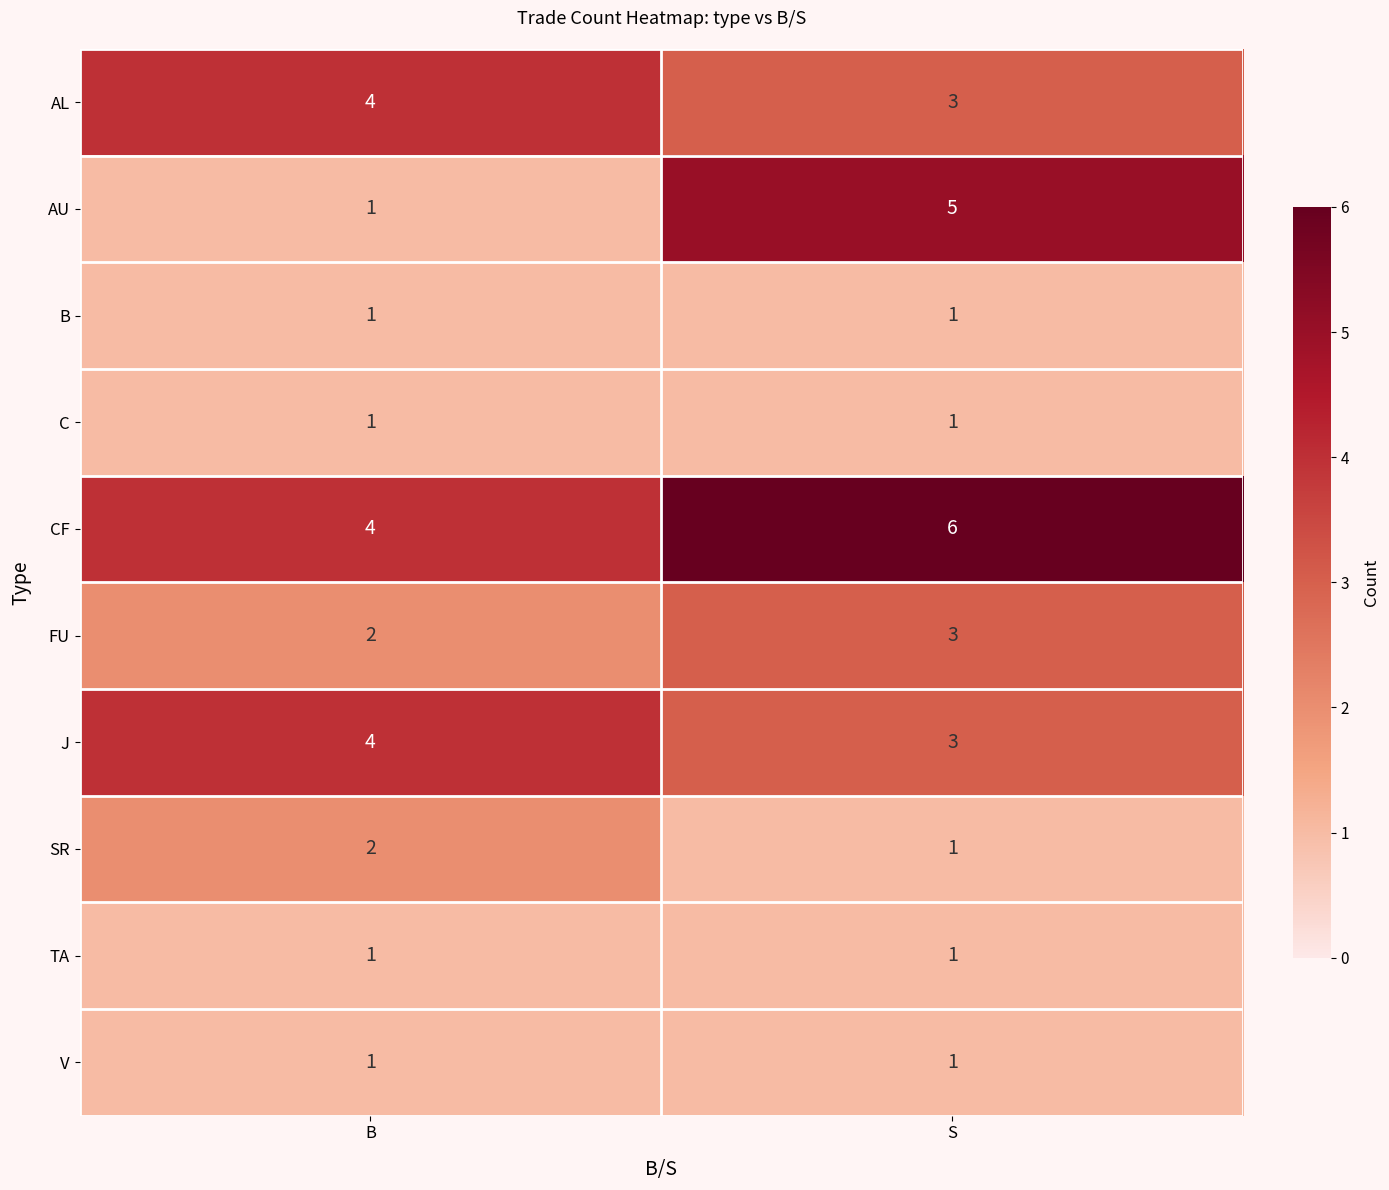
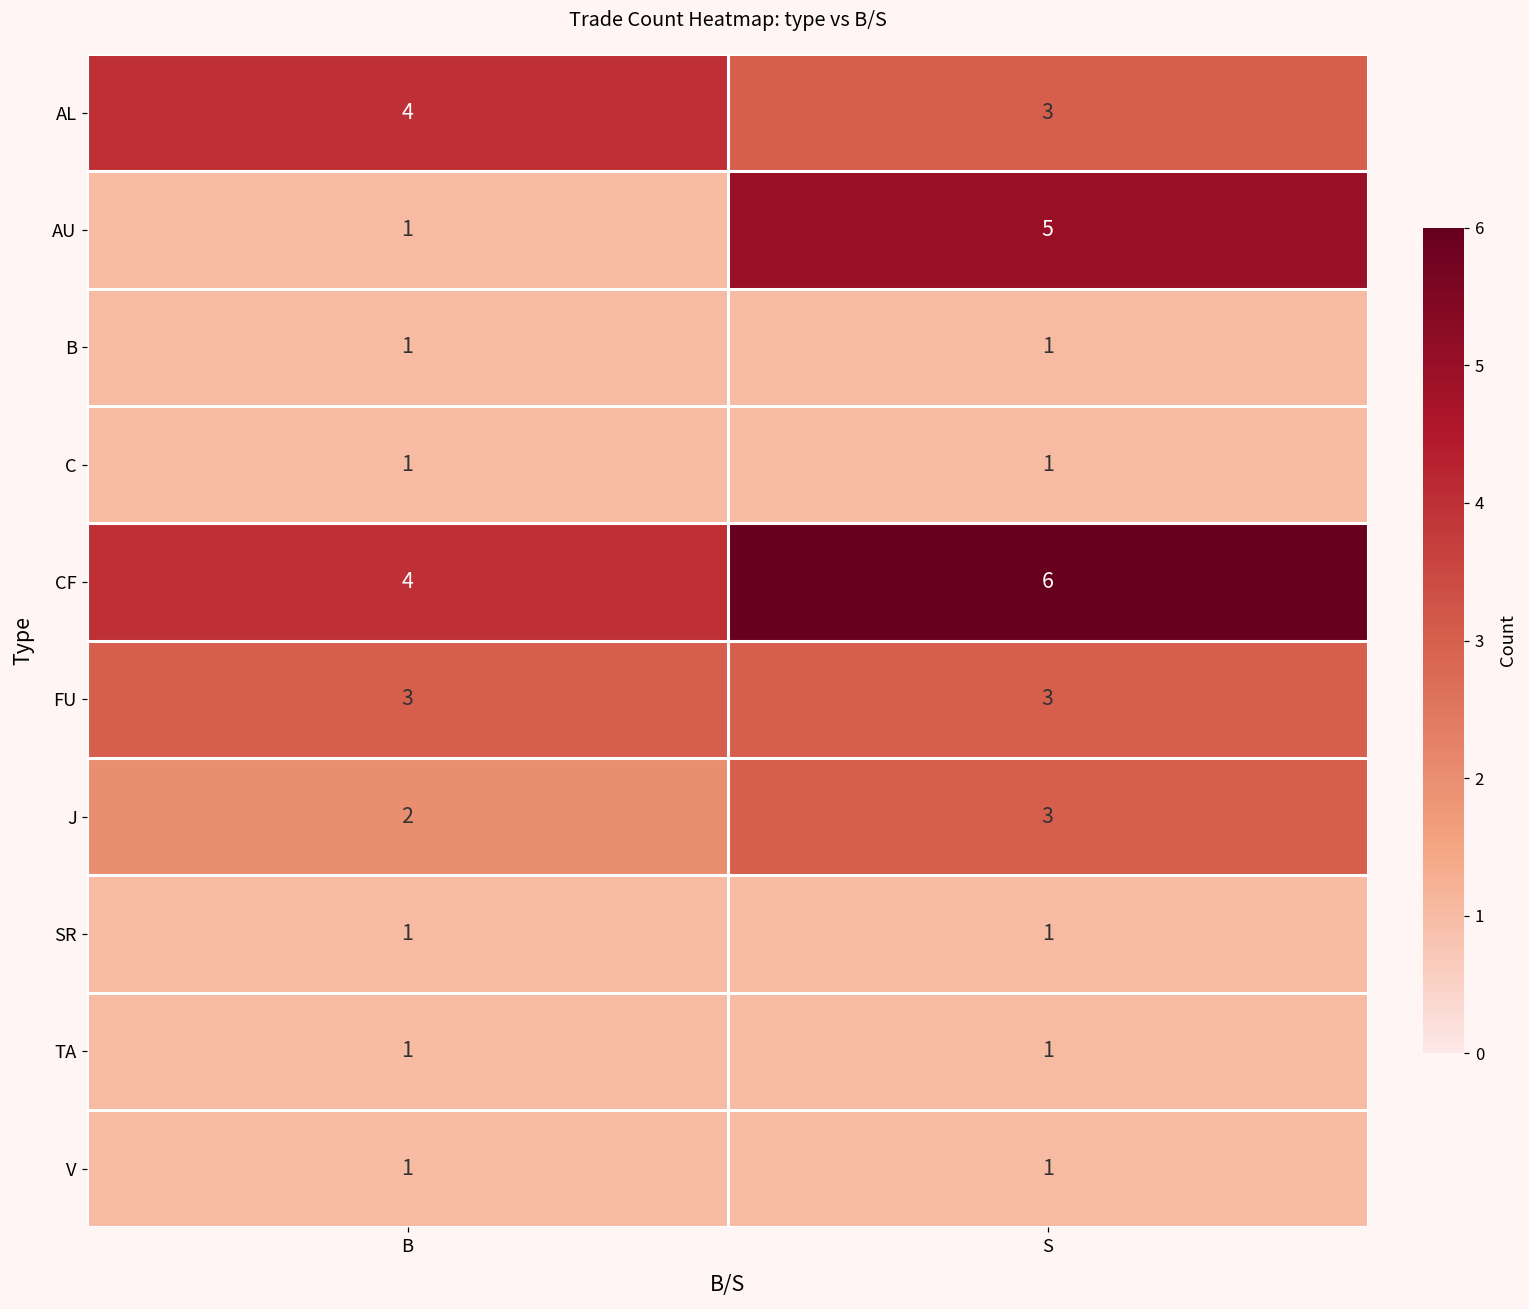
  {
    "AL": {
      "B": 4,
      "S": 3
    },
    "AU": {
      "B": 1,
      "S": 5
    },
    "B": {
      "B": 1,
      "S": 1
    },
    "C": {
      "B": 1,
      "S": 1
    },
    "CF": {
      "B": 4,
      "S": 6
    },
    "FU": {
-     "B": 2,
+     "B": 3,
      "S": 3
    },
    "J": {
-     "B": 4,
+     "B": 2,
      "S": 3
    },
    "SR": {
-     "B": 2,
+     "B": 1,
      "S": 1
    },
    "TA": {
      "B": 1,
      "S": 1
    },
    "V": {
      "B": 1,
      "S": 1
    }
  }
